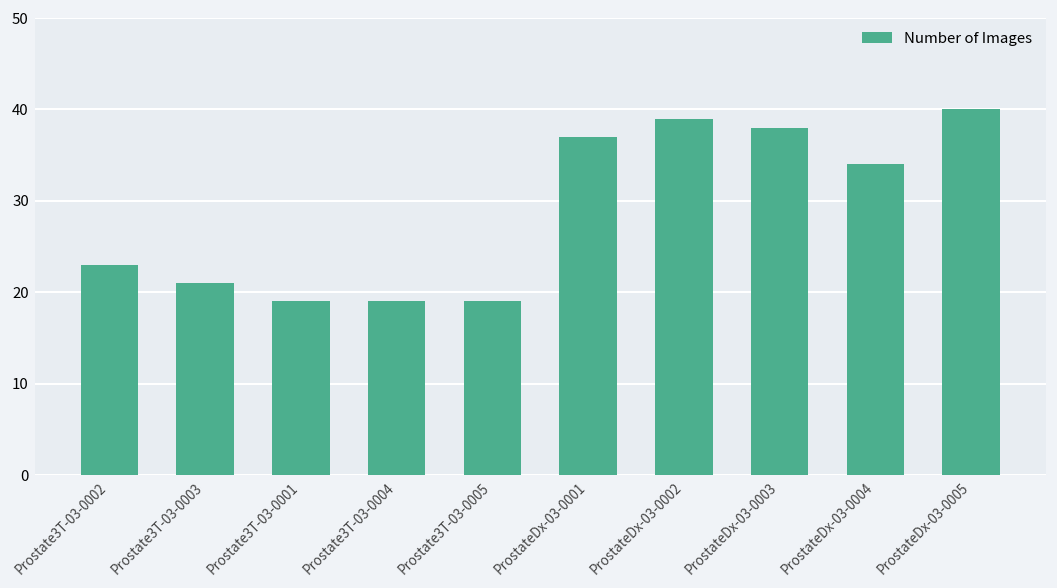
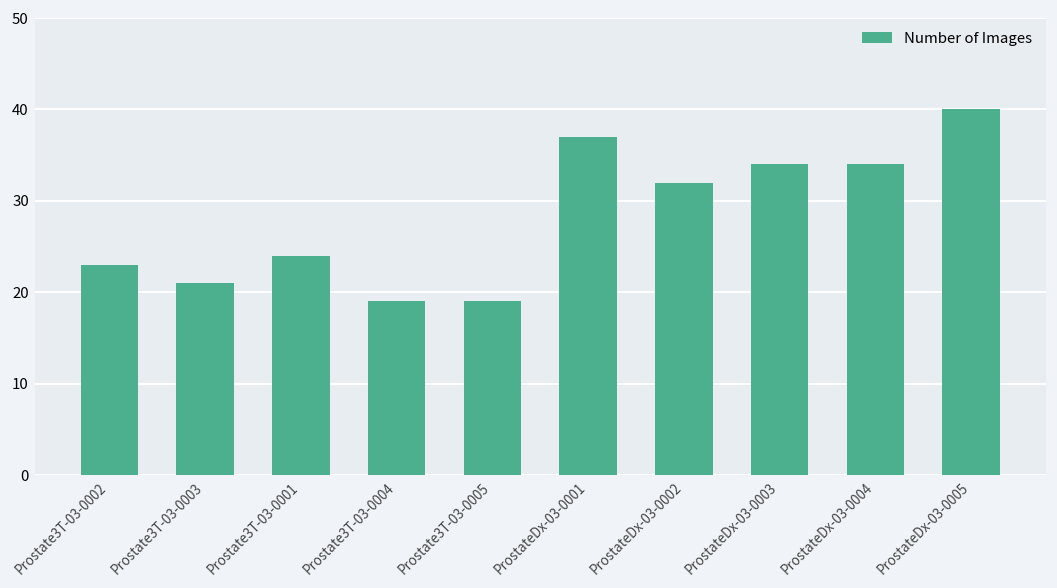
  {
    "Prostate3T-03-0002": 23,
    "Prostate3T-03-0003": 21,
-   "Prostate3T-03-0001": 19,
+   "Prostate3T-03-0001": 24,
    "Prostate3T-03-0004": 19,
    "Prostate3T-03-0005": 19,
    "ProstateDx-03-0001": 37,
-   "ProstateDx-03-0002": 39,
-   "ProstateDx-03-0003": 38,
+   "ProstateDx-03-0002": 32,
+   "ProstateDx-03-0003": 34,
    "ProstateDx-03-0004": 34,
    "ProstateDx-03-0005": 40
  }
